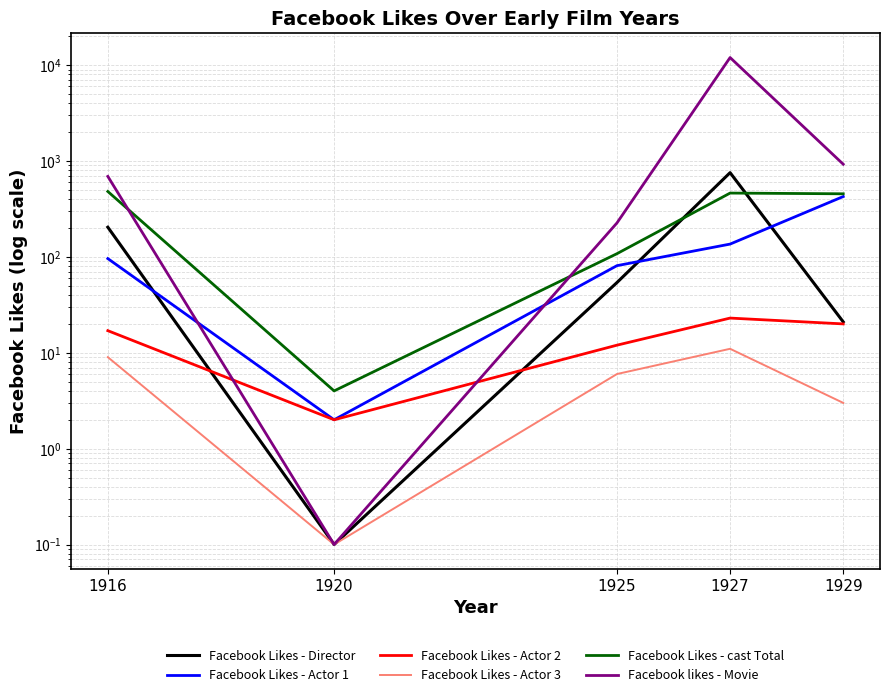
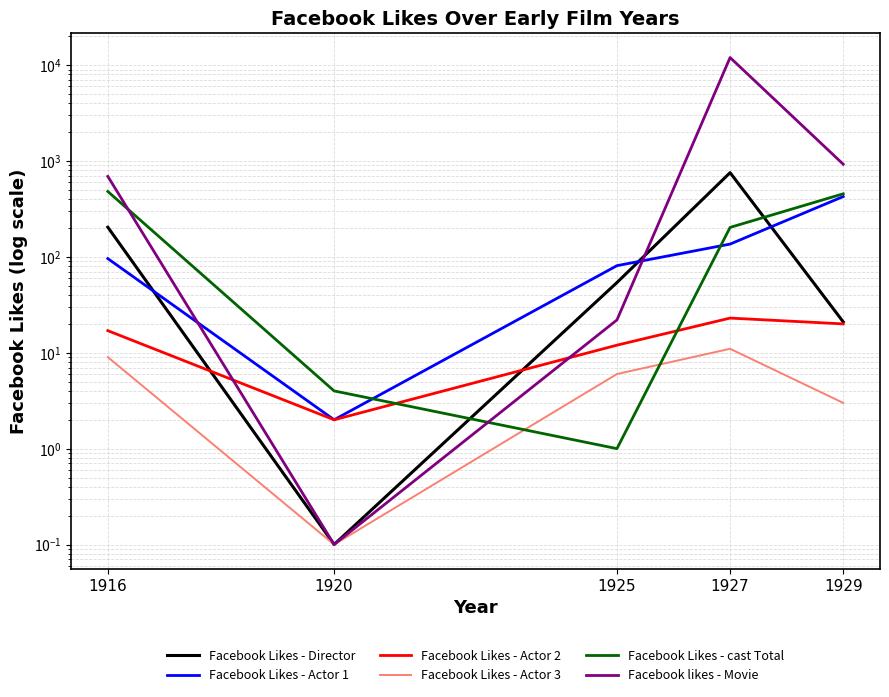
  {
    "Facebook Likes - Director": {
      "1916": 200,
      "1925": 50,
      "1927": 800
    },
    "Facebook Likes - Actor 1": {
      "1916": 100,
      "1925": 80,
      "1927": 140,
      "1929": 400
    },
    "Facebook Likes - Actor 2": {
      "1916": 17,
      "1925": 12,
      "1927": 23
    },
    "Facebook Likes - Actor 3": {
      "1916": 9,
      "1925": 6,
      "1927": 11,
      "1929": 3
    },
    "Facebook Likes - cast Total": {
      "1916": 500,
      "1920": 4,
-     "1925": 110,
-     "1927": 500,
+     "1925": 1,
+     "1927": 200,
      "1929": 500
    },
    "Facebook likes - Movie": {
      "1916": 700,
-     "1925": 230,
+     "1925": 22,
      "1927": 12000,
      "1929": 900
    }
  }
